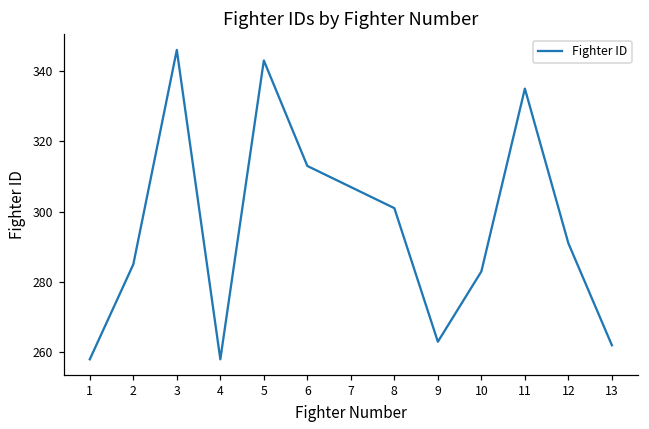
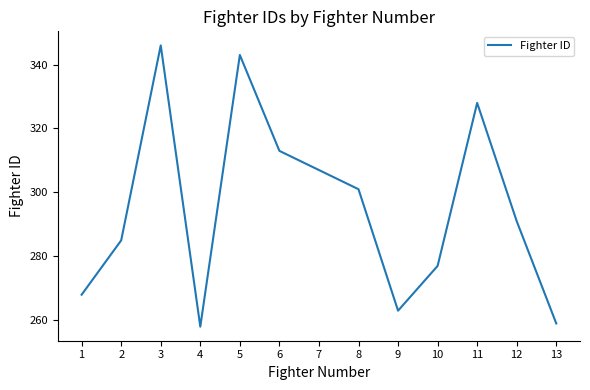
  {
-   "1": 258,
+   "1": 268,
    "2": 285,
    "3": 346,
    "4": 258,
    "5": 343,
    "6": 313,
    "7": 307,
    "8": 301,
    "9": 263,
-   "10": 283,
-   "11": 335,
+   "10": 277,
+   "11": 328,
    "12": 291,
-   "13": 262
+   "13": 259
  }
